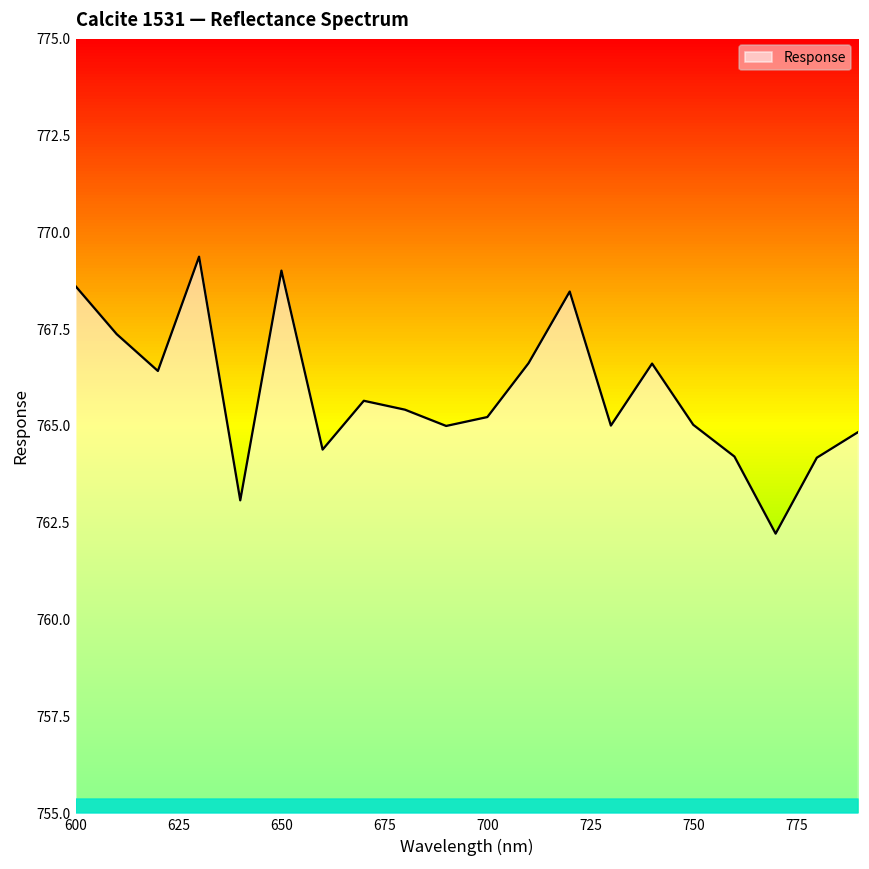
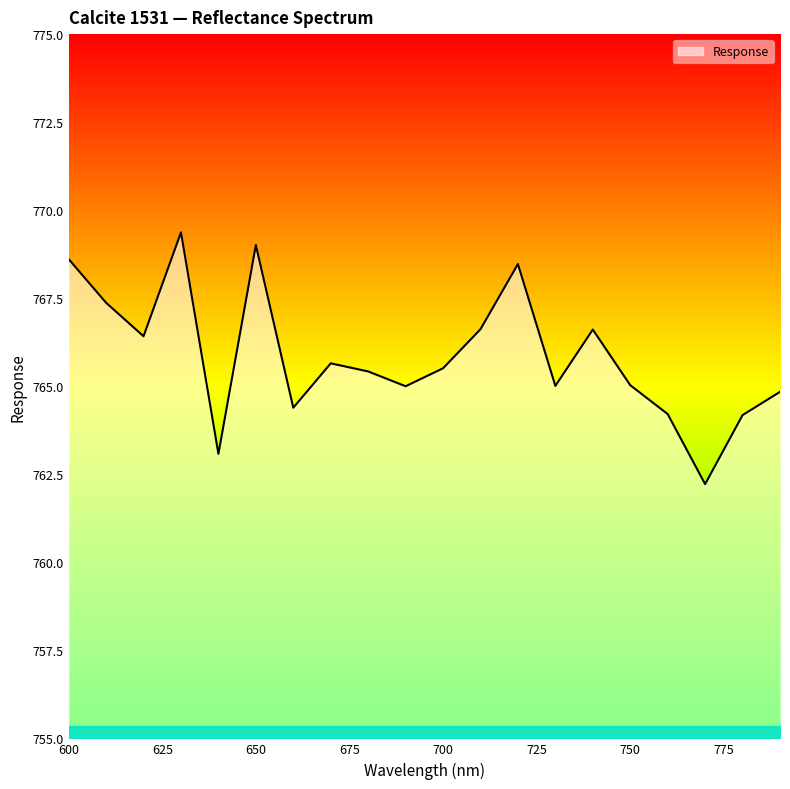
  {
    "Response": {
      "600": 768.6,
      "650": 769.0,
-     "700": 765.2,
+     "700": 765.5,
      "750": 765.0
    }
  }
